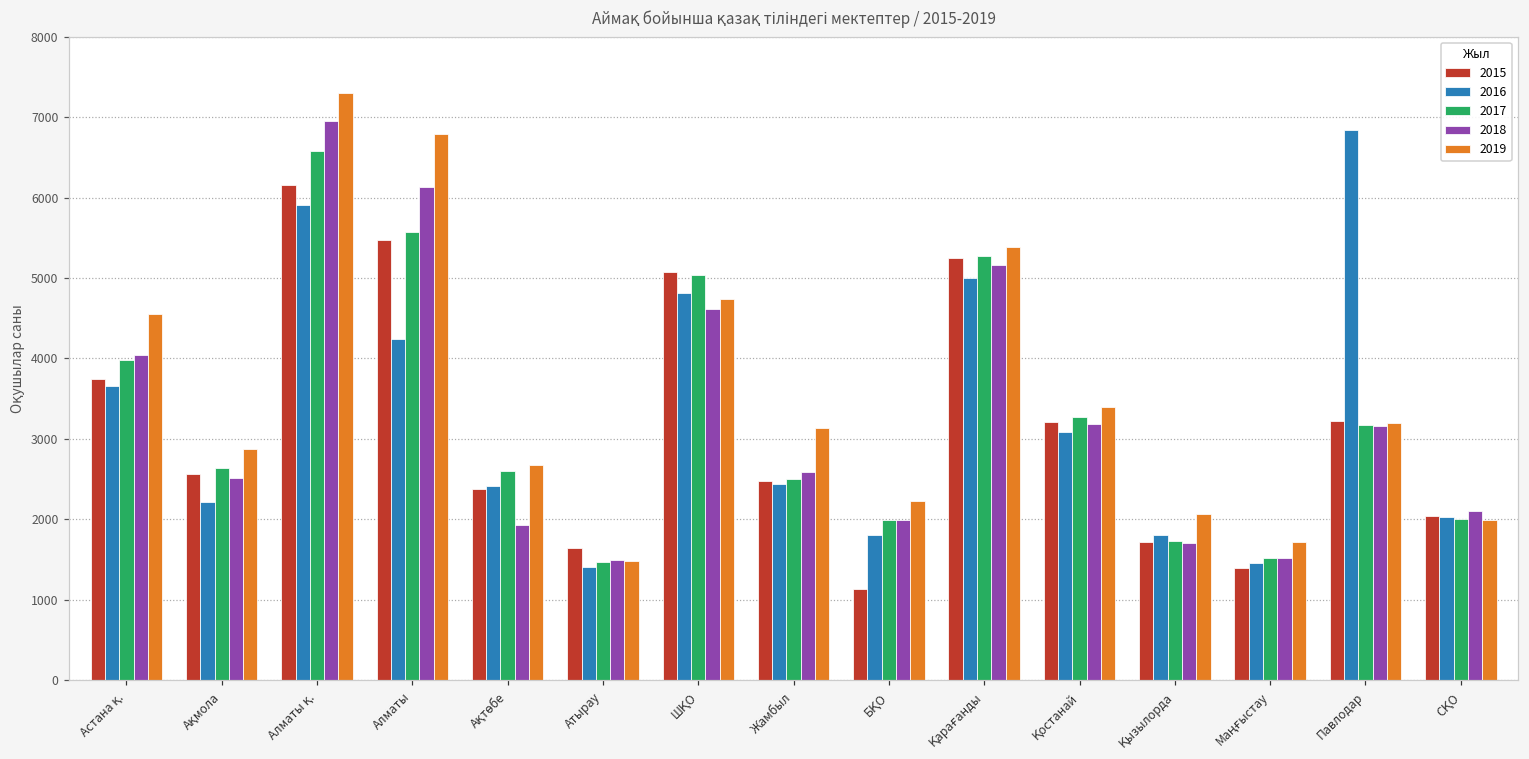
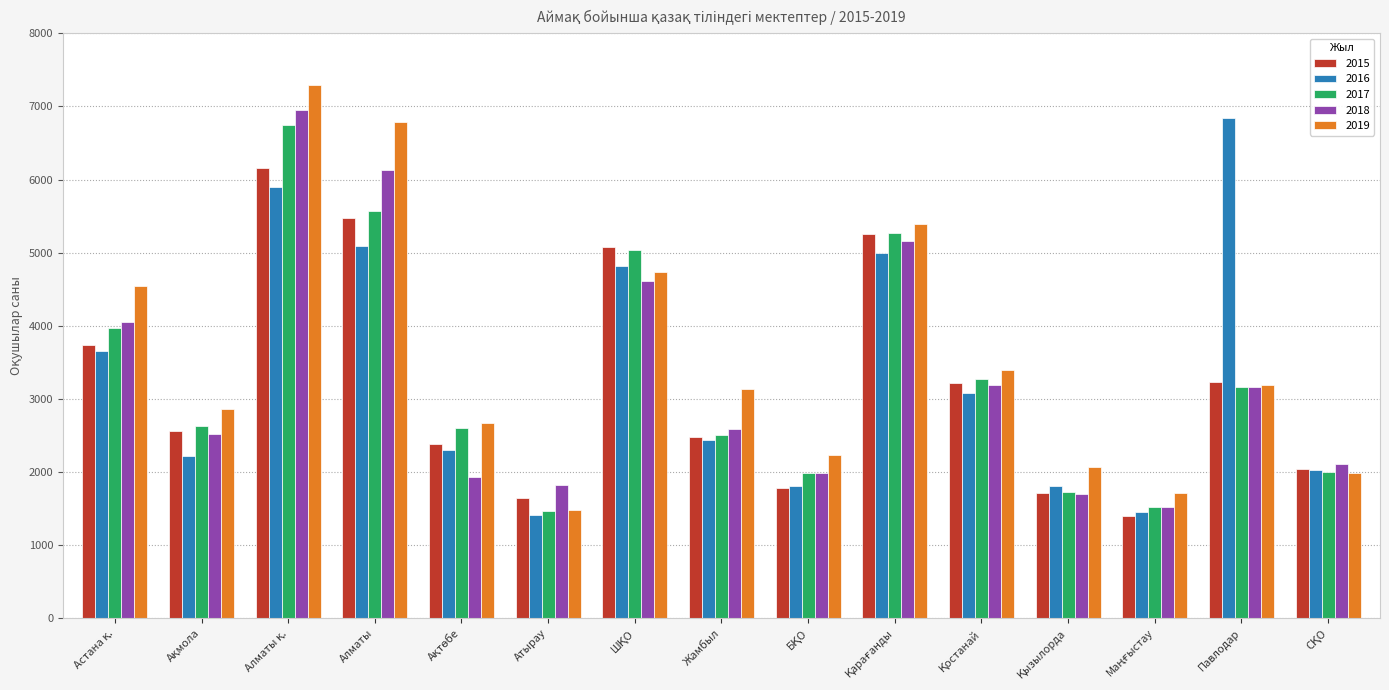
  {
    "2015": {
      "Астана қ.": 3700,
      "Ақмола": 2600,
      "Алматы қ.": 6200,
      "Алматы": 5500,
      "Ақтөбе": 2400,
      "Атырау": 1600,
      "ШҚО": 5100,
      "Жамбыл": 2500,
-     "БҚО": 1100,
+     "БҚО": 1800,
      "Қарағанды": 5300,
      "Қостанай": 3200,
      "Қызылорда": 1700,
      "Маңғыстау": 1400,
      "Павлодар": 3200,
      "СҚО": 2000
    },
    "2016": {
      "Астана қ.": 3700,
      "Ақмола": 2200,
      "Алматы қ.": 5900,
-     "Алматы": 4200,
-     "Ақтөбе": 2400,
+     "Алматы": 5100,
+     "Ақтөбе": 2300,
      "Атырау": 1400,
      "ШҚО": 4800,
      "Жамбыл": 2400,
      "БҚО": 1800,
      "Қарағанды": 5000,
      "Қостанай": 3100,
      "Қызылорда": 1800,
      "Маңғыстау": 1500,
      "Павлодар": 6800,
      "СҚО": 2000
    },
    "2017": {
      "Астана қ.": 4000,
      "Ақмола": 2600,
-     "Алматы қ.": 6600,
+     "Алматы қ.": 6700,
      "Алматы": 5600,
      "Ақтөбе": 2600,
      "Атырау": 1500,
      "ШҚО": 5000,
      "Жамбыл": 2500,
      "БҚО": 2000,
      "Қарағанды": 5300,
      "Қостанай": 3300,
      "Қызылорда": 1700,
      "Маңғыстау": 1500,
      "Павлодар": 3200,
      "СҚО": 2000
    },
    "2018": {
      "Астана қ.": 4000,
      "Ақмола": 2500,
      "Алматы қ.": 7000,
      "Алматы": 6100,
      "Ақтөбе": 1900,
-     "Атырау": 1500,
+     "Атырау": 1800,
      "ШҚО": 4600,
      "Жамбыл": 2600,
      "БҚО": 2000,
      "Қарағанды": 5200,
      "Қостанай": 3200,
      "Қызылорда": 1700,
      "Маңғыстау": 1500,
      "Павлодар": 3200,
      "СҚО": 2100
    },
    "2019": {
      "Астана қ.": 4600,
      "Ақмола": 2900,
      "Алматы қ.": 7300,
      "Алматы": 6800,
      "Ақтөбе": 2700,
      "Атырау": 1500,
      "ШҚО": 4700,
      "Жамбыл": 3100,
      "БҚО": 2200,
      "Қарағанды": 5400,
      "Қостанай": 3400,
      "Қызылорда": 2100,
      "Маңғыстау": 1700,
      "Павлодар": 3200,
      "СҚО": 2000
    }
  }
